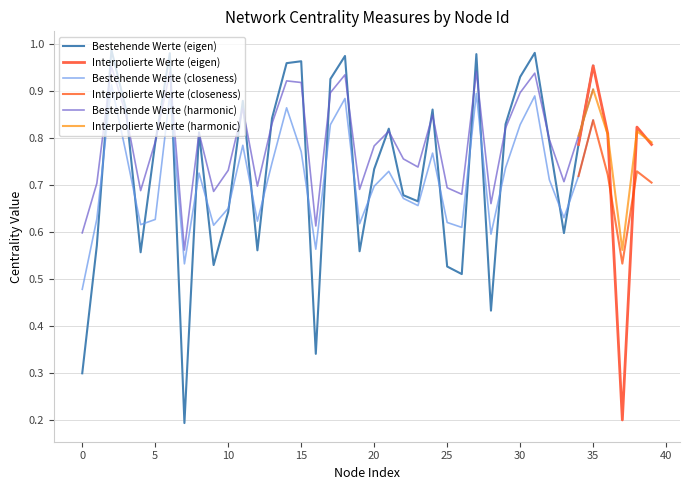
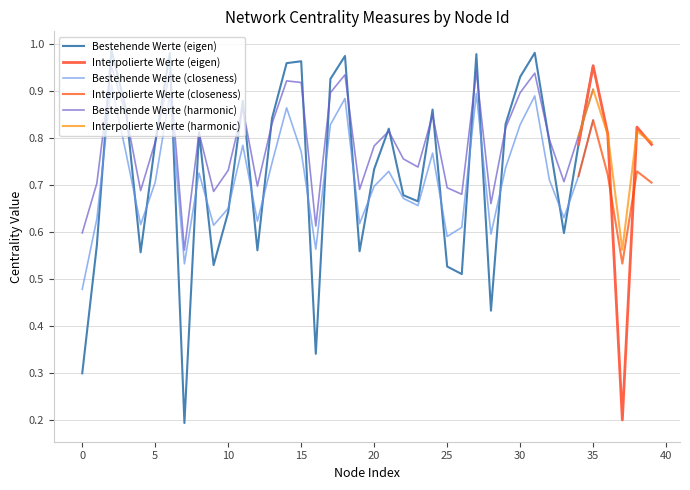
  {
    "Bestehende Werte (closeness)": {
      "0": 0.48,
-     "5": 0.63,
+     "5": 0.71,
      "10": 0.65,
      "15": 0.77,
      "20": 0.70,
-     "25": 0.62,
+     "25": 0.59,
      "30": 0.83
    }
  }
